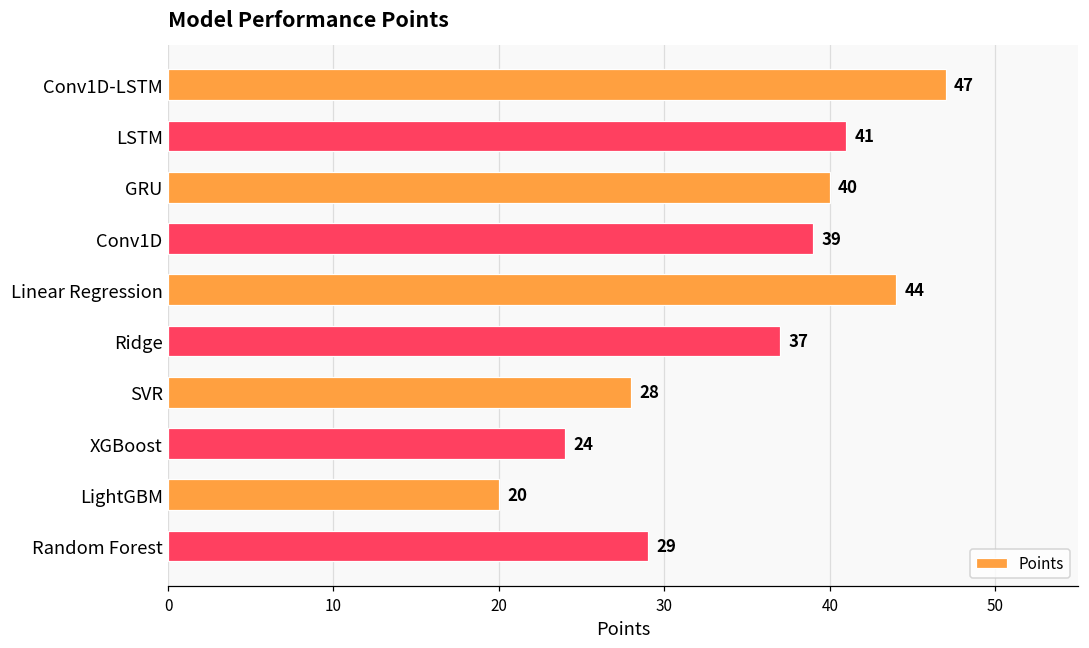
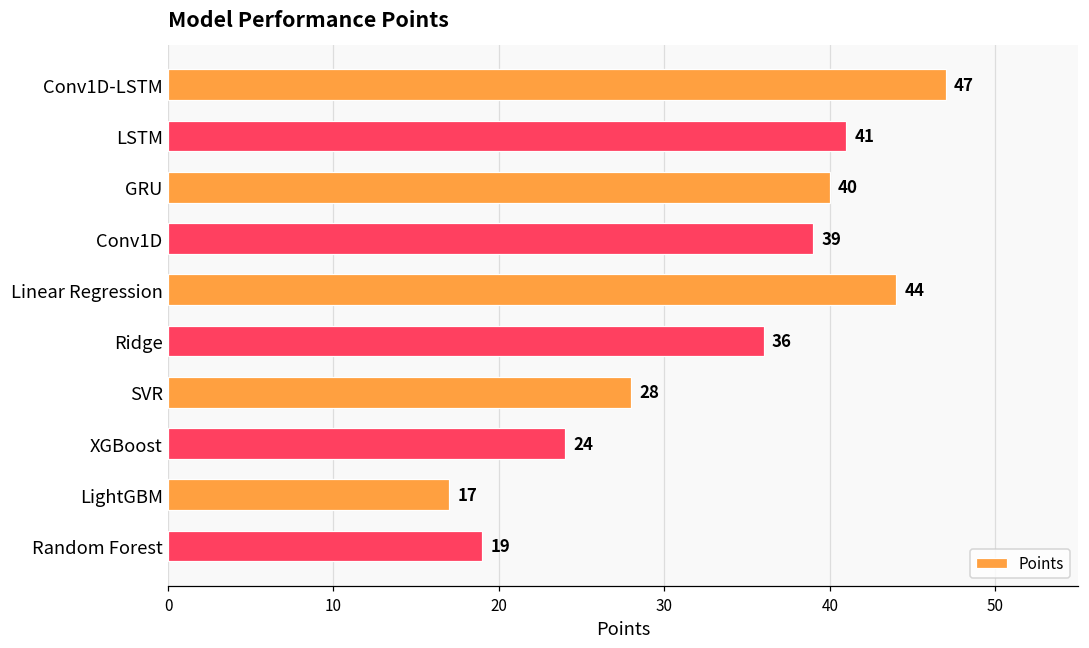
  {
    "Conv1D-LSTM": 47,
    "LSTM": 41,
    "GRU": 40,
    "Conv1D": 39,
    "Linear Regression": 44,
-   "Ridge": 37,
+   "Ridge": 36,
    "SVR": 28,
    "XGBoost": 24,
-   "LightGBM": 20,
-   "Random Forest": 29
+   "LightGBM": 17,
+   "Random Forest": 19
  }
